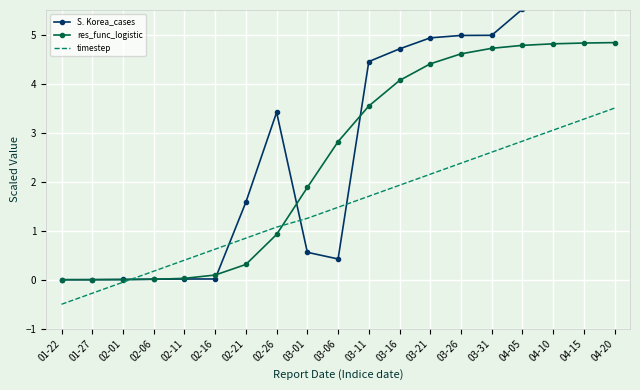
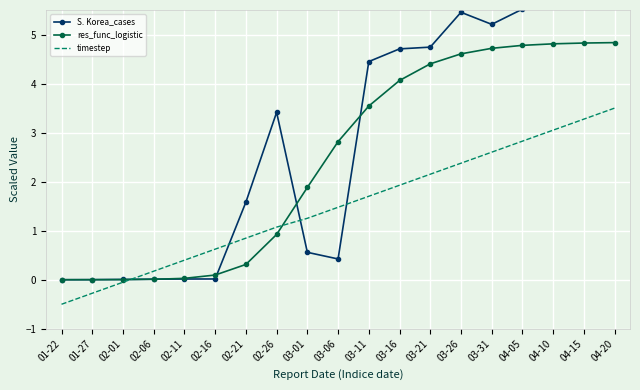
  {
    "S. Korea_cases": {
      "02-16": 0.0,
      "02-21": 1.6,
      "02-26": 3.4,
      "03-01": 0.6,
      "03-06": 0.4,
      "03-11": 4.4,
      "03-16": 4.7,
-     "03-21": 4.9,
-     "03-26": 5.0,
-     "03-31": 5.0,
+     "03-21": 4.7,
+     "03-26": 5.5,
+     "03-31": 5.2,
      "04-05": 5.5
    }
  }
